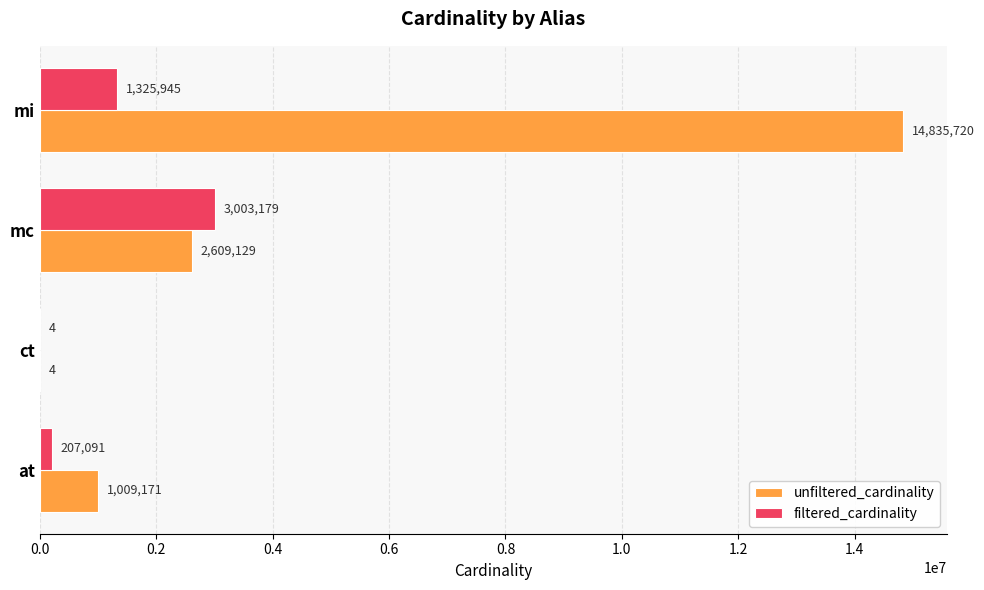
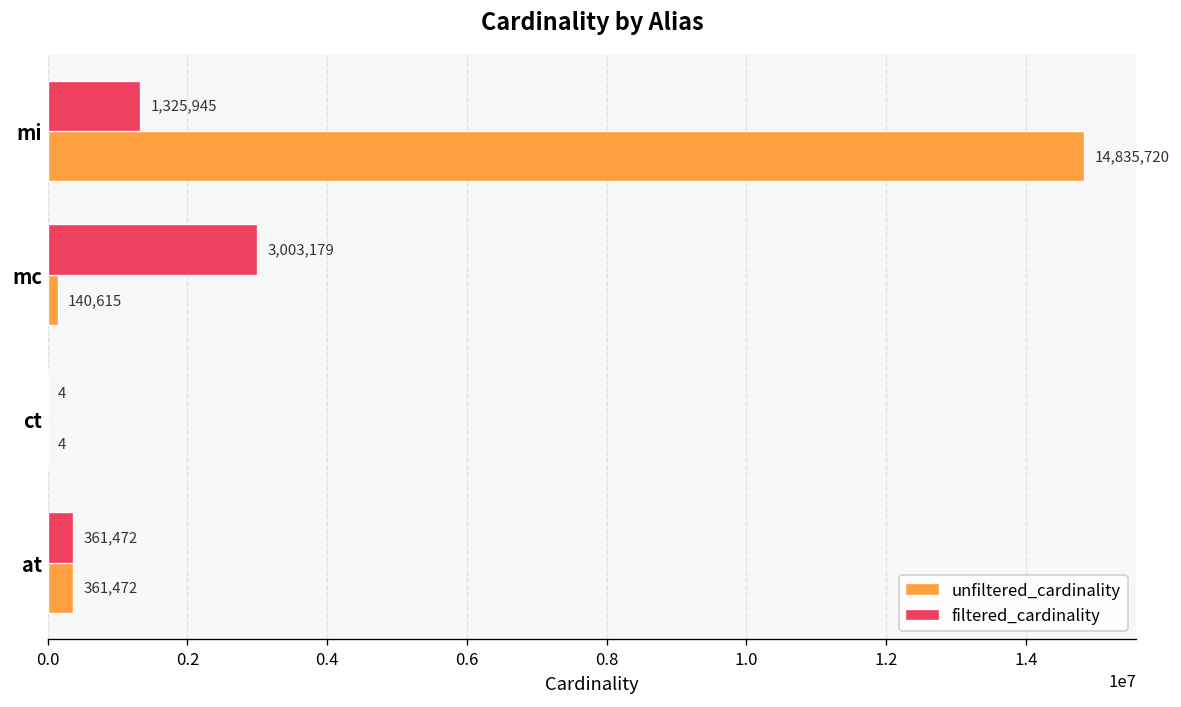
  {
    "unfiltered_cardinality": {
      "mi": "14,835,720",
-     "mc": "2,609,129",
+     "mc": "140,615",
      "ct": "4",
-     "at": "1,009,171"
+     "at": "361,472"
    },
    "filtered_cardinality": {
      "mi": "1,325,945",
      "mc": "3,003,179",
      "ct": "4",
-     "at": "207,091"
+     "at": "361,472"
    }
  }
